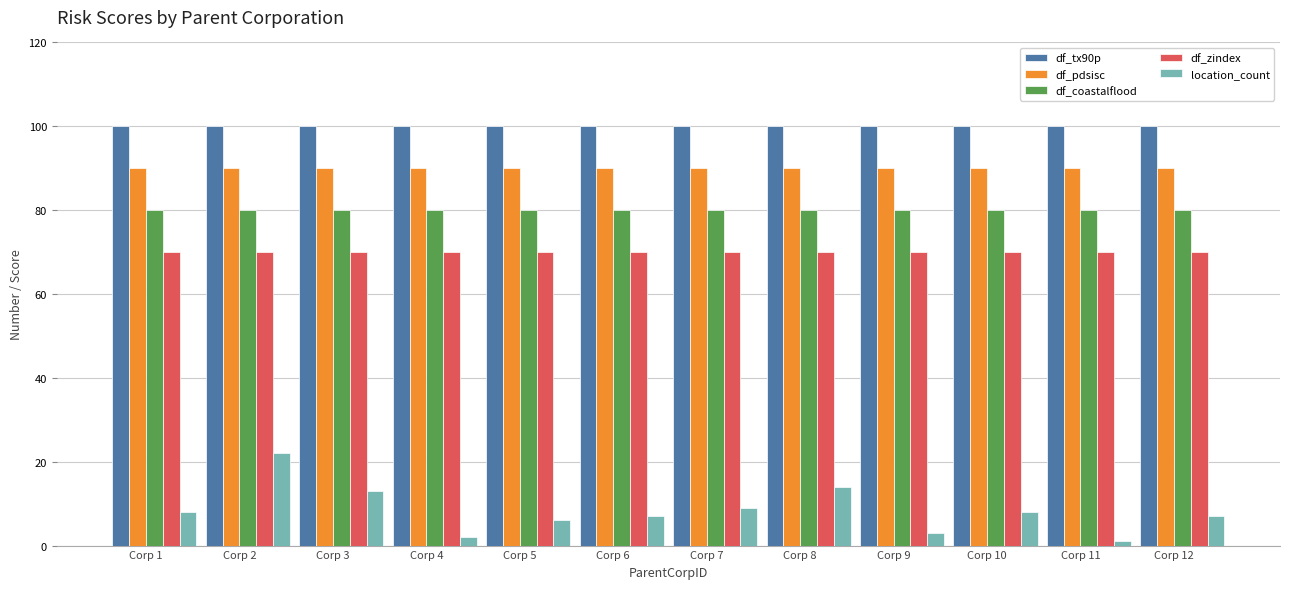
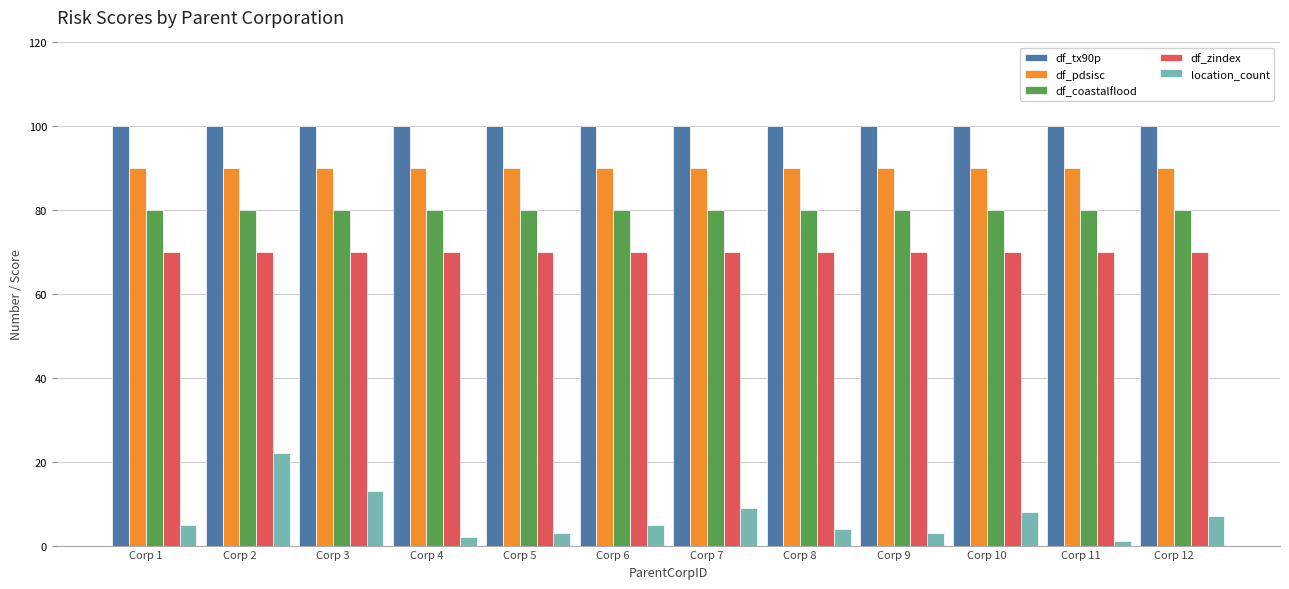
  {
    "df_tx90p": {
      "Corp 1": 100,
      "Corp 2": 100,
      "Corp 3": 100,
      "Corp 4": 100,
      "Corp 5": 100,
      "Corp 6": 100,
      "Corp 7": 100,
      "Corp 8": 100,
      "Corp 9": 100,
      "Corp 10": 100,
      "Corp 11": 100,
      "Corp 12": 100
    },
    "df_pdsisc": {
      "Corp 1": 90,
      "Corp 2": 90,
      "Corp 3": 90,
      "Corp 4": 90,
      "Corp 5": 90,
      "Corp 6": 90,
      "Corp 7": 90,
      "Corp 8": 90,
      "Corp 9": 90,
      "Corp 10": 90,
      "Corp 11": 90,
      "Corp 12": 90
    },
    "df_coastalflood": {
      "Corp 1": 80,
      "Corp 2": 80,
      "Corp 3": 80,
      "Corp 4": 80,
      "Corp 5": 80,
      "Corp 6": 80,
      "Corp 7": 80,
      "Corp 8": 80,
      "Corp 9": 80,
      "Corp 10": 80,
      "Corp 11": 80,
      "Corp 12": 80
    },
    "df_zindex": {
      "Corp 1": 70,
      "Corp 2": 70,
      "Corp 3": 70,
      "Corp 4": 70,
      "Corp 5": 70,
      "Corp 6": 70,
      "Corp 7": 70,
      "Corp 8": 70,
      "Corp 9": 70,
      "Corp 10": 70,
      "Corp 11": 70,
      "Corp 12": 70
    },
    "location_count": {
-     "Corp 1": 8,
+     "Corp 1": 5,
      "Corp 2": 22,
      "Corp 3": 13,
      "Corp 4": 2,
-     "Corp 5": 6,
-     "Corp 6": 7,
+     "Corp 5": 3,
+     "Corp 6": 5,
      "Corp 7": 9,
-     "Corp 8": 14,
+     "Corp 8": 4,
      "Corp 9": 3,
      "Corp 10": 8,
      "Corp 11": 1,
      "Corp 12": 7
    }
  }
